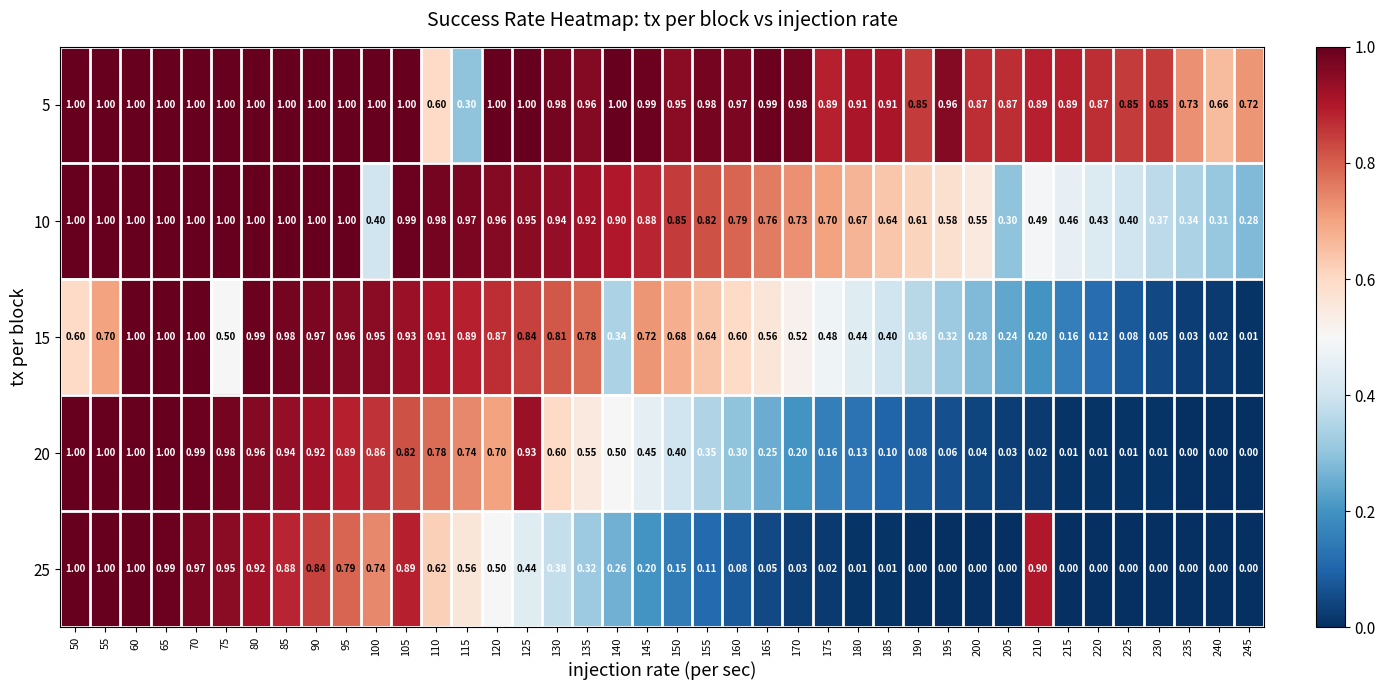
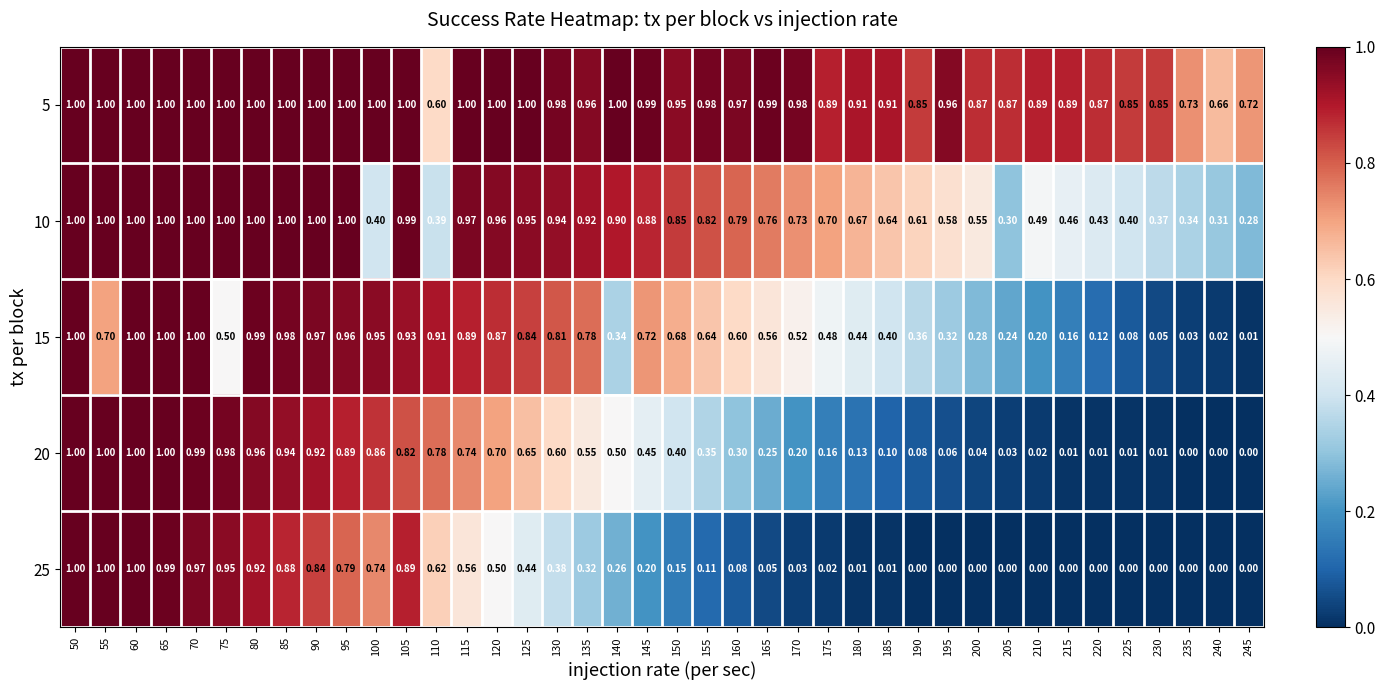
  {
    "5": {
      "50": 1.00,
      "55": 1.00,
      "60": 1.00,
      "65": 1.00,
      "70": 1.00,
      "75": 1.00,
      "80": 1.00,
      "85": 1.00,
      "90": 1.00,
      "95": 1.00,
      "100": 1.00,
      "105": 1.00,
      "110": 0.60,
-     "115": 0.30,
+     "115": 1.00,
      "120": 1.00,
      "125": 1.00,
      "130": 0.98,
      "135": 0.96,
      "140": 1.00,
      "145": 0.99,
      "150": 0.95,
      "155": 0.98,
      "160": 0.97,
      "165": 0.99,
      "170": 0.98,
      "175": 0.89,
      "180": 0.91,
      "185": 0.91,
      "190": 0.85,
      "195": 0.96,
      "200": 0.87,
      "205": 0.87,
      "210": 0.89,
      "215": 0.89,
      "220": 0.87,
      "225": 0.85,
      "230": 0.85,
      "235": 0.73,
      "240": 0.66,
      "245": 0.72
    },
    "10": {
      "50": 1.00,
      "55": 1.00,
      "60": 1.00,
      "65": 1.00,
      "70": 1.00,
      "75": 1.00,
      "80": 1.00,
      "85": 1.00,
      "90": 1.00,
      "95": 1.00,
      "100": 0.40,
      "105": 0.99,
-     "110": 0.98,
+     "110": 0.39,
      "115": 0.97,
      "120": 0.96,
      "125": 0.95,
      "130": 0.94,
      "135": 0.92,
      "140": 0.90,
      "145": 0.88,
      "150": 0.85,
      "155": 0.82,
      "160": 0.79,
      "165": 0.76,
      "170": 0.73,
      "175": 0.70,
      "180": 0.67,
      "185": 0.64,
      "190": 0.61,
      "195": 0.58,
      "200": 0.55,
      "205": 0.30,
      "210": 0.49,
      "215": 0.46,
      "220": 0.43,
      "225": 0.40,
      "230": 0.37,
      "235": 0.34,
      "240": 0.31,
      "245": 0.28
    },
    "15": {
-     "50": 0.60,
+     "50": 1.00,
      "55": 0.70,
      "60": 1.00,
      "65": 1.00,
      "70": 1.00,
      "75": 0.50,
      "80": 0.99,
      "85": 0.98,
      "90": 0.97,
      "95": 0.96,
      "100": 0.95,
      "105": 0.93,
      "110": 0.91,
      "115": 0.89,
      "120": 0.87,
      "125": 0.84,
      "130": 0.81,
      "135": 0.78,
      "140": 0.34,
      "145": 0.72,
      "150": 0.68,
      "155": 0.64,
      "160": 0.60,
      "165": 0.56,
      "170": 0.52,
      "175": 0.48,
      "180": 0.44,
      "185": 0.40,
      "190": 0.36,
      "195": 0.32,
      "200": 0.28,
      "205": 0.24,
      "210": 0.20,
      "215": 0.16,
      "220": 0.12,
      "225": 0.08,
      "230": 0.05,
      "235": 0.03,
      "240": 0.02,
      "245": 0.01
    },
    "20": {
      "50": 1.00,
      "55": 1.00,
      "60": 1.00,
      "65": 1.00,
      "70": 0.99,
      "75": 0.98,
      "80": 0.96,
      "85": 0.94,
      "90": 0.92,
      "95": 0.89,
      "100": 0.86,
      "105": 0.82,
      "110": 0.78,
      "115": 0.74,
      "120": 0.70,
-     "125": 0.93,
+     "125": 0.65,
      "130": 0.60,
      "135": 0.55,
      "140": 0.50,
      "145": 0.45,
      "150": 0.40,
      "155": 0.35,
      "160": 0.30,
      "165": 0.25,
      "170": 0.20,
      "175": 0.16,
      "180": 0.13,
      "185": 0.10,
      "190": 0.08,
      "195": 0.06,
      "200": 0.04,
      "205": 0.03,
      "210": 0.02,
      "215": 0.01,
      "220": 0.01,
      "225": 0.01,
      "230": 0.01,
      "235": 0.00,
      "240": 0.00,
      "245": 0.00
    },
    "25": {
      "50": 1.00,
      "55": 1.00,
      "60": 1.00,
      "65": 0.99,
      "70": 0.97,
      "75": 0.95,
      "80": 0.92,
      "85": 0.88,
      "90": 0.84,
      "95": 0.79,
      "100": 0.74,
      "105": 0.89,
      "110": 0.62,
      "115": 0.56,
      "120": 0.50,
      "125": 0.44,
      "130": 0.38,
      "135": 0.32,
      "140": 0.26,
      "145": 0.20,
      "150": 0.15,
      "155": 0.11,
      "160": 0.08,
      "165": 0.05,
      "170": 0.03,
      "175": 0.02,
      "180": 0.01,
      "185": 0.01,
      "190": 0.00,
      "195": 0.00,
      "200": 0.00,
      "205": 0.00,
-     "210": 0.90,
+     "210": 0.00,
      "215": 0.00,
      "220": 0.00,
      "225": 0.00,
      "230": 0.00,
      "235": 0.00,
      "240": 0.00,
      "245": 0.00
    }
  }
